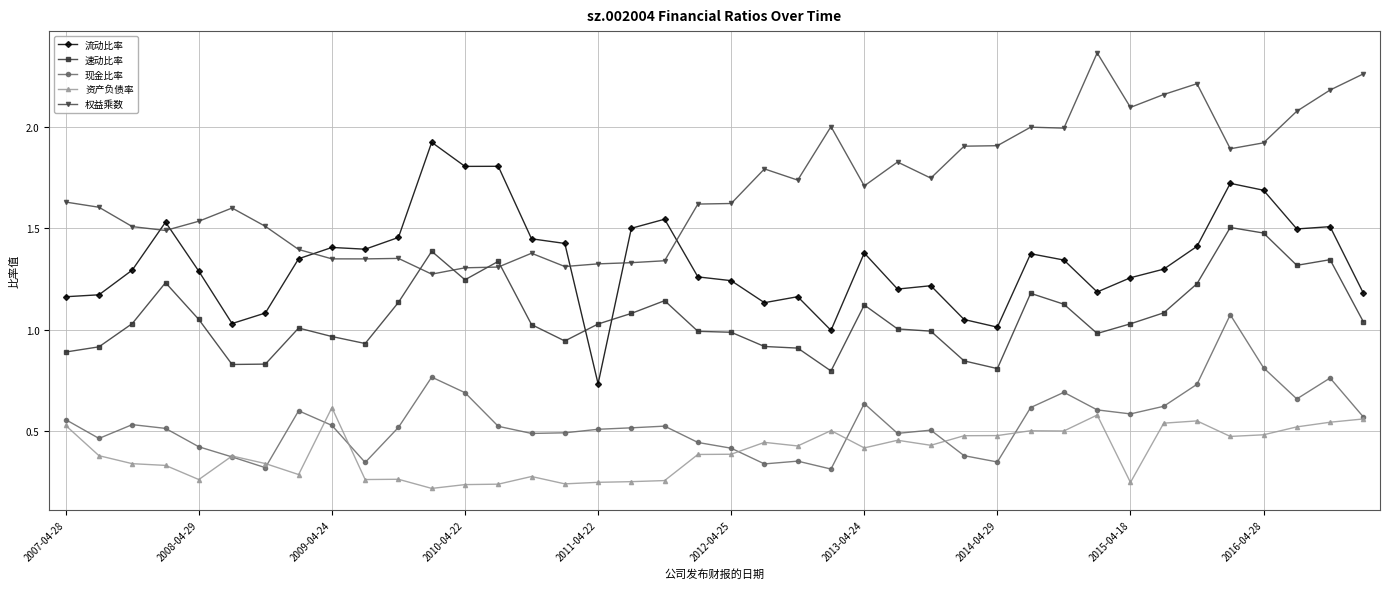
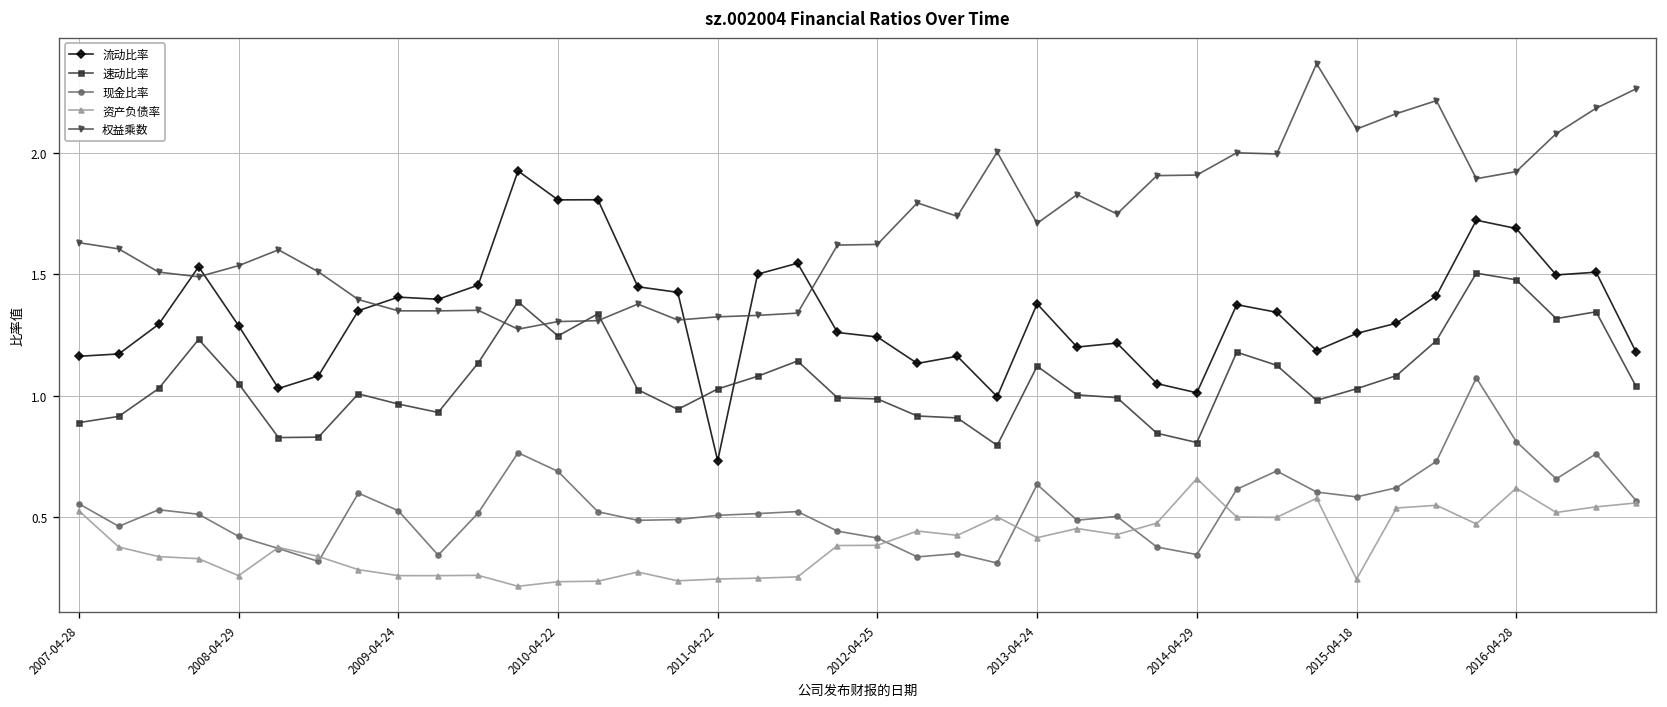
  {
    "流动比率": {
      "2007-04-28": 1.16,
      "2008-04-29": 1.29,
      "2009-04-24": 1.41,
      "2010-04-22": 1.81,
      "2011-04-22": 0.73,
      "2012-04-25": 1.24,
      "2014-04-29": 1.01,
      "2015-04-18": 1.26,
      "2016-04-28": 1.69
    },
    "资产负债率": {
      "2007-04-28": 0.53,
      "2008-04-29": 0.26,
-     "2009-04-24": 0.61,
+     "2009-04-24": 0.26,
      "2010-04-22": 0.23,
      "2011-04-22": 0.25,
      "2012-04-25": 0.38,
-     "2014-04-29": 0.48,
+     "2014-04-29": 0.66,
      "2015-04-18": 0.24,
-     "2016-04-28": 0.48
+     "2016-04-28": 0.62
    }
  }
